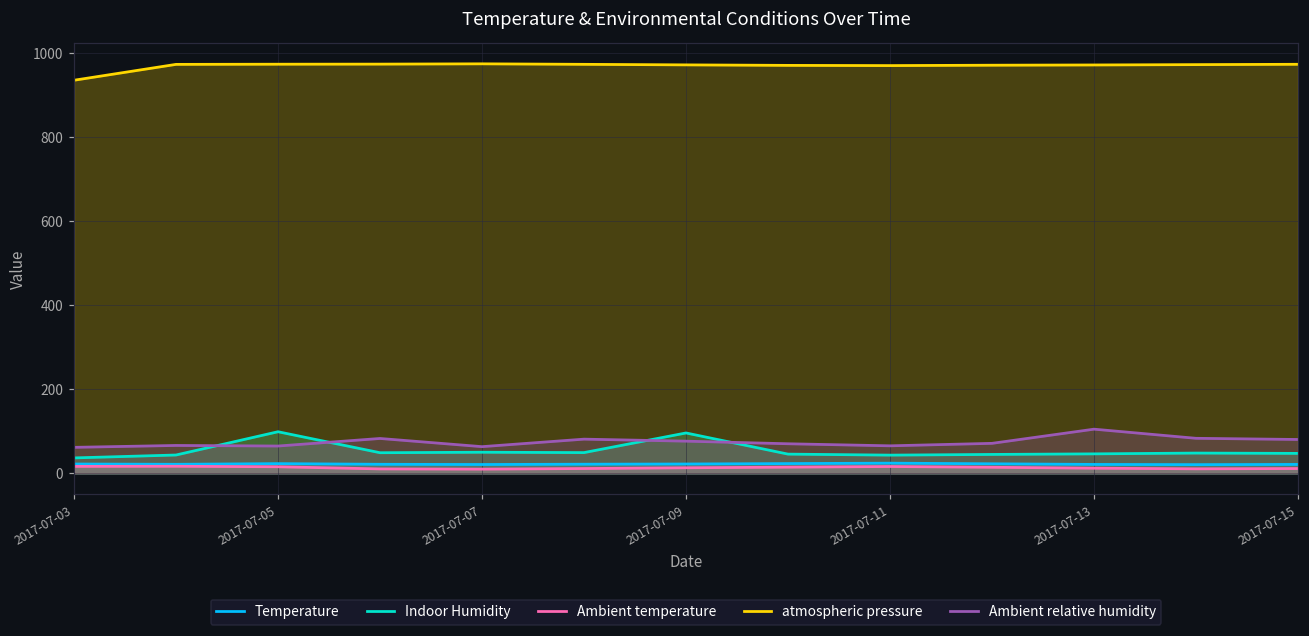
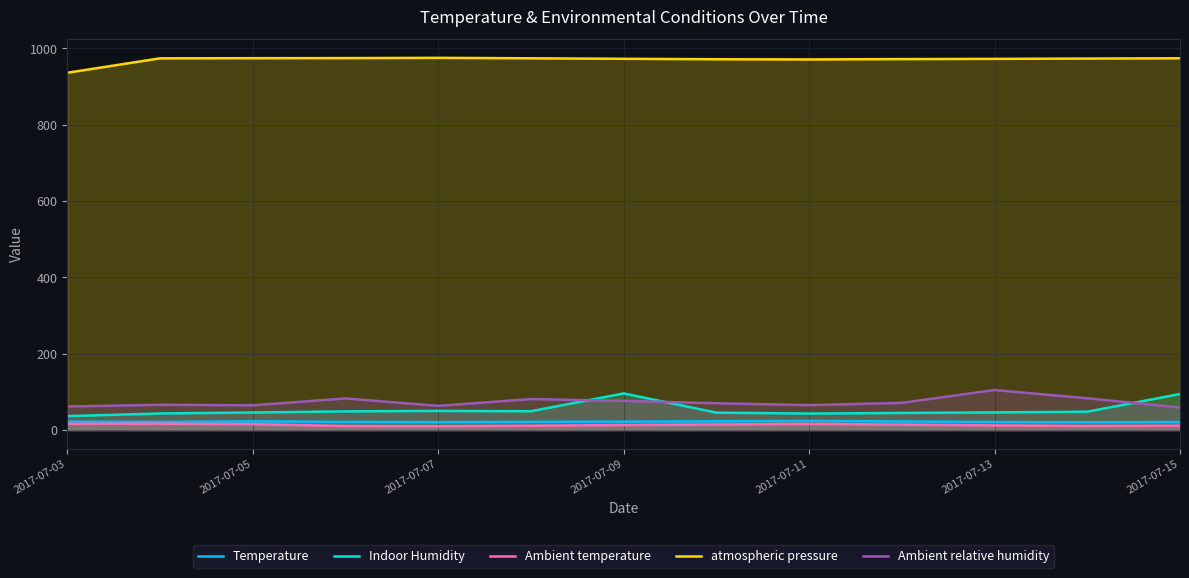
  {
    "Temperature": {
      "2017-07-05": 20,
      "2017-07-07": 20,
      "2017-07-09": 20,
      "2017-07-11": 20,
      "2017-07-13": 20,
      "2017-07-15": 20
    },
    "Indoor Humidity": {
      "2017-07-03": 40,
-     "2017-07-05": 100,
+     "2017-07-05": 50,
      "2017-07-07": 50,
      "2017-07-09": 100,
      "2017-07-11": 40,
      "2017-07-13": 50,
-     "2017-07-15": 50
+     "2017-07-15": 90
    },
    "Ambient temperature": {
      "2017-07-05": 20,
      "2017-07-07": 10,
      "2017-07-09": 10,
      "2017-07-11": 20,
      "2017-07-13": 10,
      "2017-07-15": 10
    },
    "atmospheric pressure": {
      "2017-07-03": 940,
      "2017-07-05": 970,
      "2017-07-07": 980,
      "2017-07-09": 970,
      "2017-07-11": 970,
      "2017-07-13": 970,
      "2017-07-15": 970
    },
    "Ambient relative humidity": {
      "2017-07-03": 60,
      "2017-07-05": 60,
      "2017-07-07": 60,
      "2017-07-09": 80,
      "2017-07-11": 70,
      "2017-07-13": 110,
-     "2017-07-15": 80
+     "2017-07-15": 60
    }
  }
